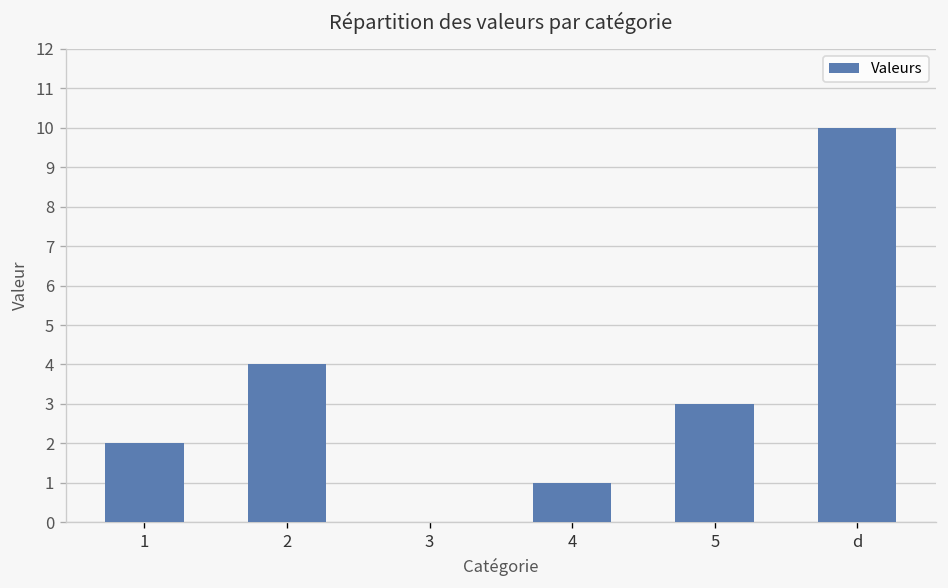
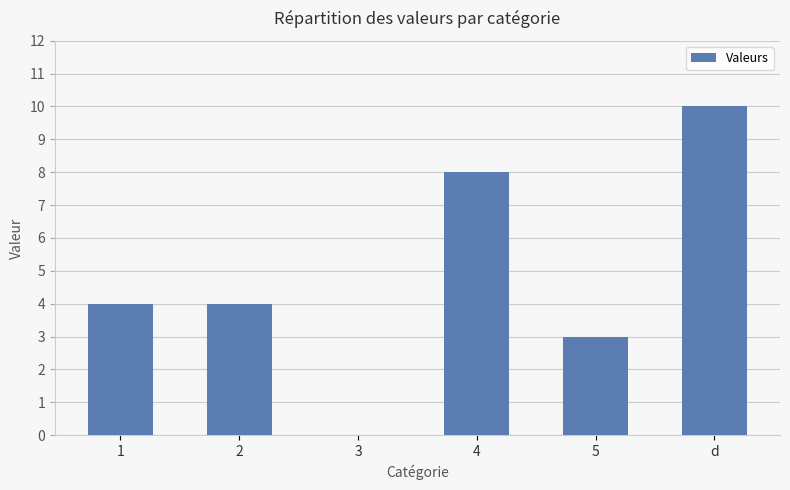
  {
-   "1": 2,
+   "1": 4,
    "2": 4,
    "3": 0,
-   "4": 1,
+   "4": 8,
    "5": 3,
    "d": 10
  }
